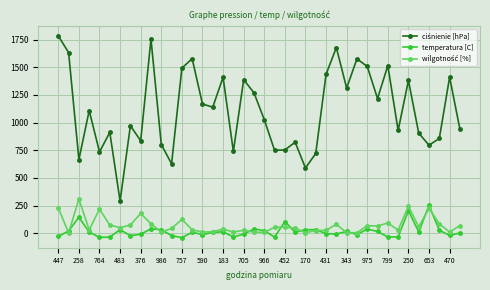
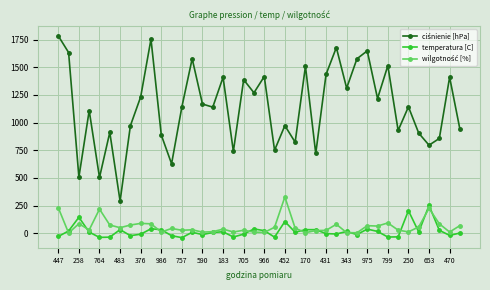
  {
    "ciśnienie [hPa]": {
      "447": 1780,
-     "258": 670,
-     "764": 740,
+     "258": 510,
+     "764": 500,
      "483": 290,
-     "376": 840,
-     "986": 800,
-     "757": 1490,
+     "376": 1230,
+     "986": 890,
+     "757": 1140,
      "590": 1170,
      "705": 1390,
-     "966": 1030,
-     "452": 750,
-     "170": 590,
+     "966": 1420,
+     "452": 970,
+     "170": 1510,
      "431": 1440,
      "343": 1310,
-     "975": 1510,
+     "975": 1650,
      "799": 1520,
-     "250": 1380,
+     "250": 1140,
      "653": 800
    },
    "temperatura [C]": {
      "447": -30,
      "258": 140,
      "764": -40,
      "376": -10,
      "757": -40,
      "705": -10,
      "452": 110,
      "170": 30,
      "431": 0,
      "975": 40,
      "799": -30,
      "250": 200,
      "653": 250
    },
    "wilgotność [%]": {
      "447": 230,
-     "258": 310,
+     "258": 90,
      "764": 220,
-     "376": 180,
-     "757": 130,
+     "376": 90,
+     "757": 30,
      "705": 30,
-     "452": 50,
+     "452": 330,
      "170": 10,
      "431": 30,
      "975": 70,
      "799": 90,
-     "250": 240,
+     "250": 10,
      "653": 230
    }
  }
